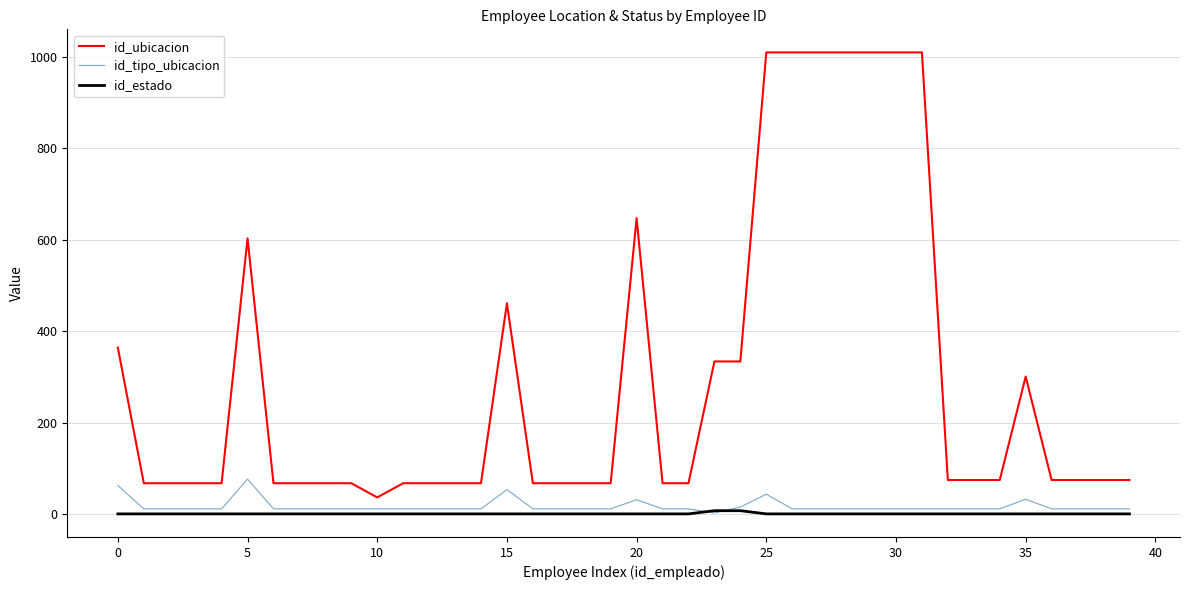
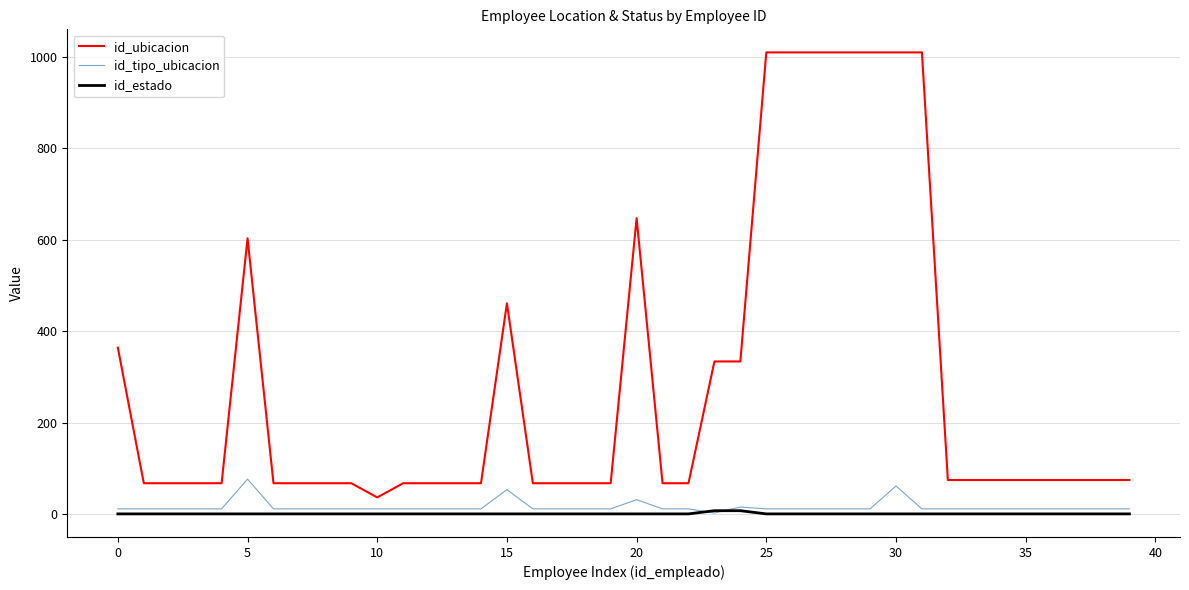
  {
    "id_ubicacion": {
      "0": 360,
      "5": 600,
      "10": 40,
      "15": 460,
      "20": 650,
      "25": 1010,
      "30": 1010,
-     "35": 300
+     "35": 80
    },
    "id_tipo_ubicacion": {
-     "0": 60,
+     "0": 10,
      "5": 80,
      "10": 10,
      "15": 50,
      "20": 30,
-     "25": 40,
-     "30": 10,
-     "35": 30
+     "25": 10,
+     "30": 60,
+     "35": 10
    },
    "id_estado": {
      "0": 0,
      "5": 0,
      "10": 0,
      "15": 0,
      "20": 0,
      "25": 0,
      "30": 0,
      "35": 0
    }
  }
